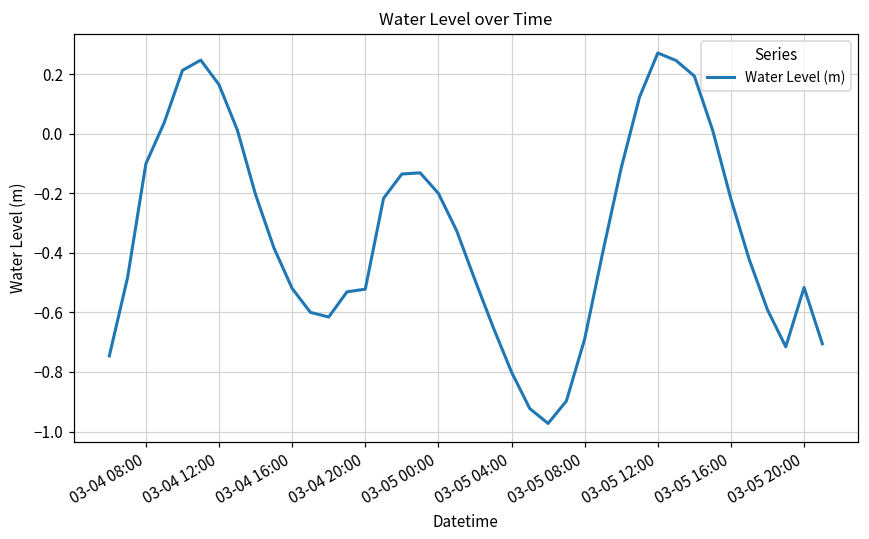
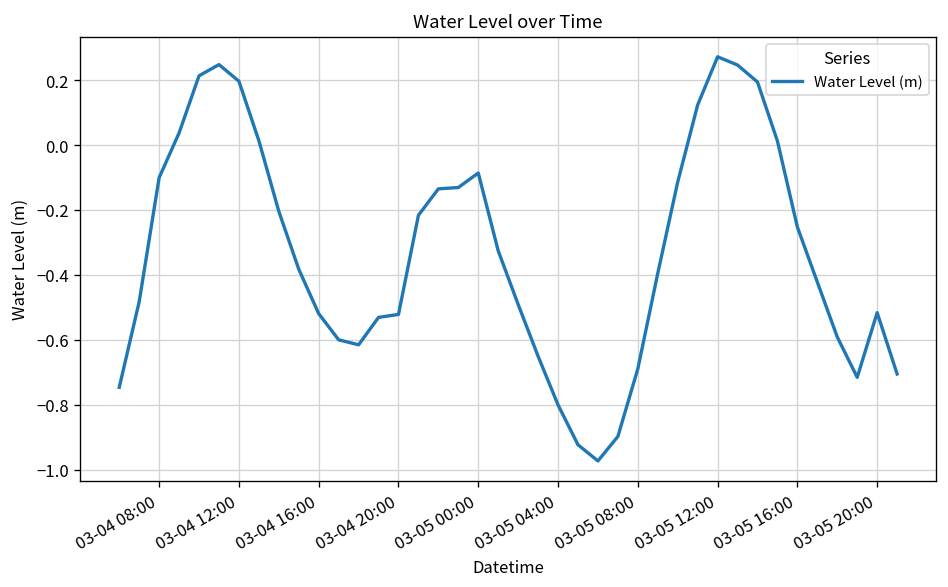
  {
    "03-04 08:00": -0.10,
-   "03-04 12:00": 0.17,
+   "03-04 12:00": 0.20,
    "03-04 16:00": -0.52,
    "03-04 20:00": -0.52,
-   "03-05 00:00": -0.20,
+   "03-05 00:00": -0.09,
    "03-05 04:00": -0.80,
    "03-05 08:00": -0.69,
    "03-05 12:00": 0.27,
-   "03-05 16:00": -0.22,
+   "03-05 16:00": -0.25,
    "03-05 20:00": -0.52
  }
